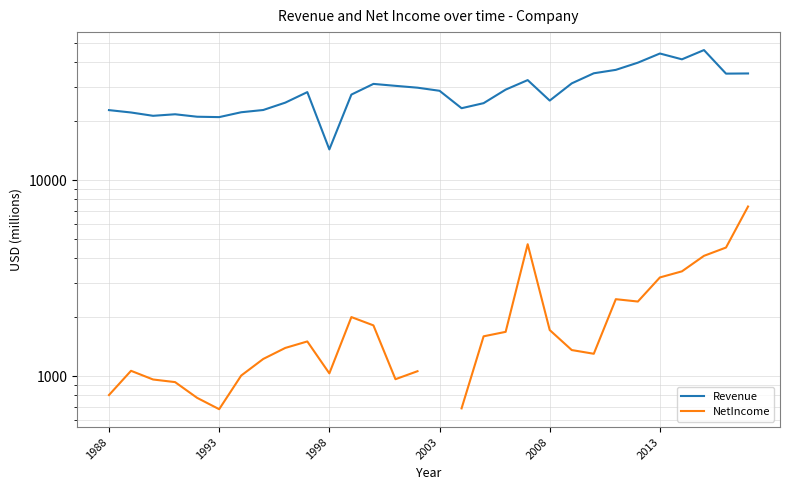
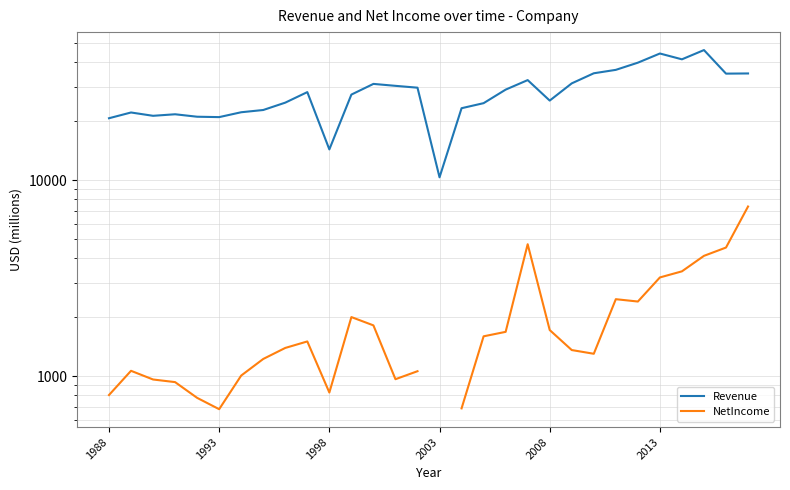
  {
    "Revenue": {
-     "1988": 23000,
+     "1988": 21000,
      "1993": 21000,
      "1998": 14000,
-     "2003": 29000,
+     "2003": 10000,
      "2008": 25000,
      "2013": 44000
    },
    "NetIncome": {
      "1988": 800,
      "1993": 680,
-     "1998": 1000,
+     "1998": 830,
      "2008": 1700,
      "2013": 3200
    }
  }
